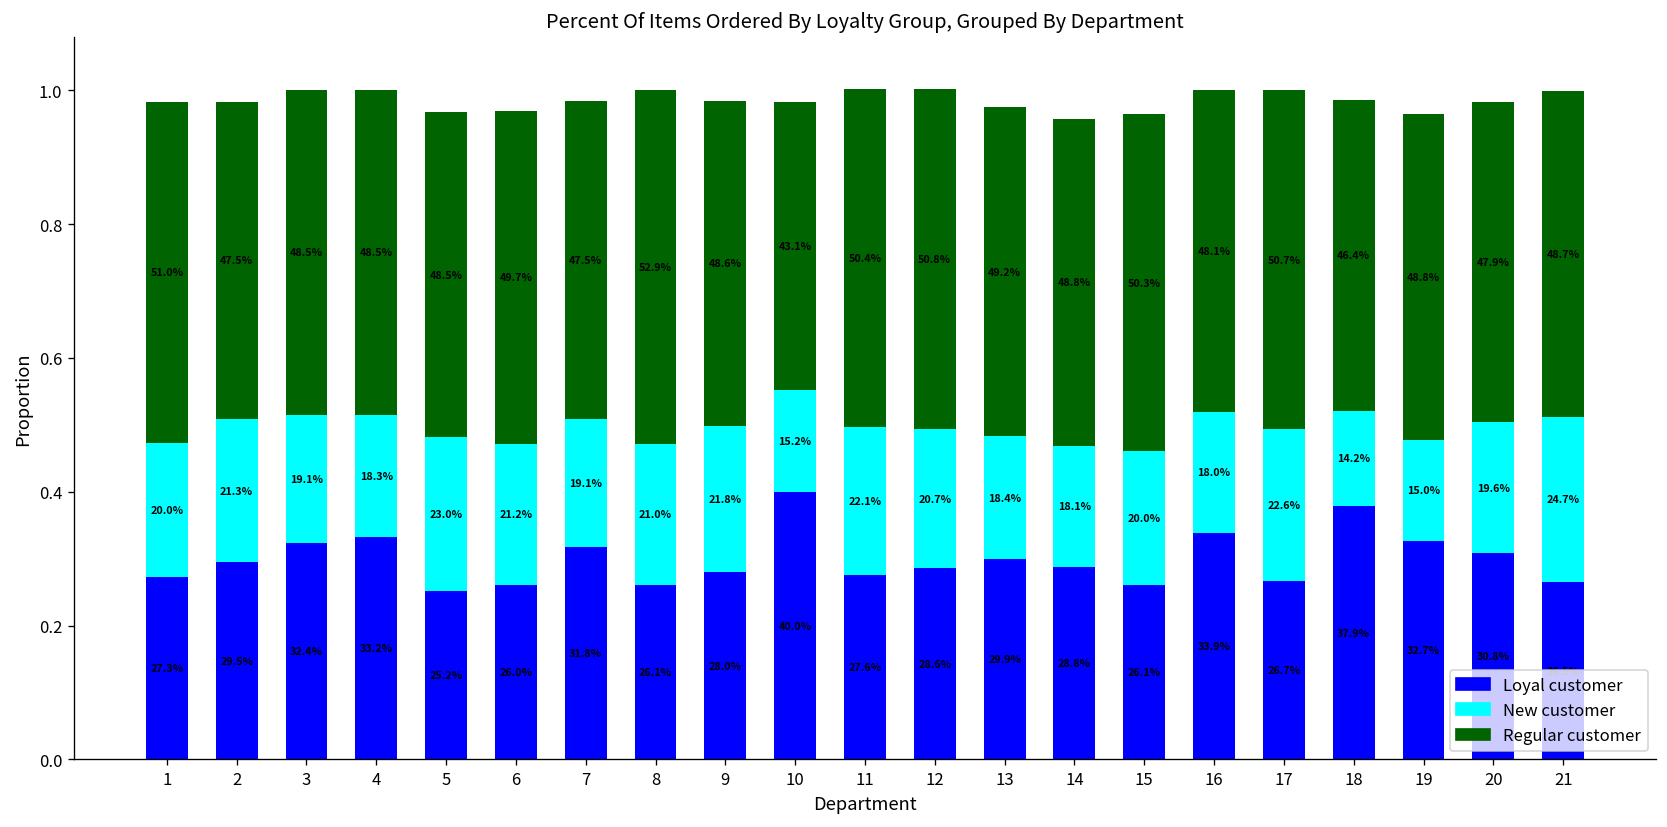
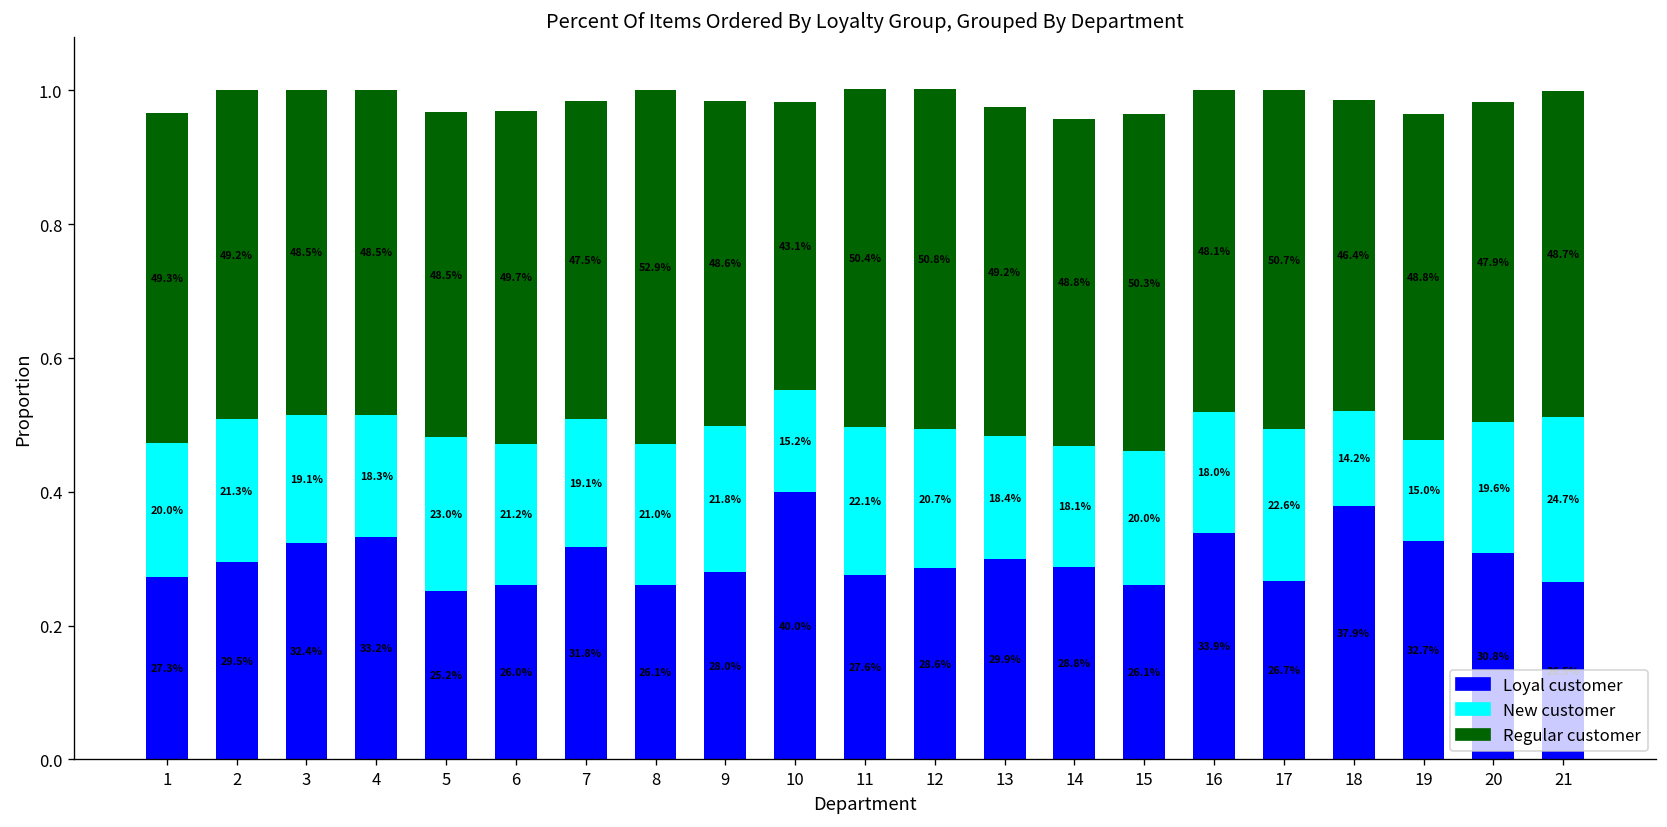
  {
    "Loyal customer": {
      "1": "27.3%",
      "2": "29.5%",
      "3": "32.4%",
      "4": "33.2%",
      "5": "25.2%",
      "6": "26.0%",
      "7": "31.8%",
      "8": "26.1%",
      "9": "28.0%",
      "10": "40.0%",
      "11": "27.6%",
      "12": "28.6%",
      "13": "29.9%",
      "14": "28.8%",
      "15": "26.1%",
      "16": "33.9%",
      "17": "26.7%",
      "18": "37.9%",
      "19": "32.7%",
      "20": "30.8%"
    },
    "New customer": {
      "1": "20.0%",
      "2": "21.3%",
      "3": "19.1%",
      "4": "18.3%",
      "5": "23.0%",
      "6": "21.2%",
      "7": "19.1%",
      "8": "21.0%",
      "9": "21.8%",
      "10": "15.2%",
      "11": "22.1%",
      "12": "20.7%",
      "13": "18.4%",
      "14": "18.1%",
      "15": "20.0%",
      "16": "18.0%",
      "17": "22.6%",
      "18": "14.2%",
      "19": "15.0%",
      "20": "19.6%",
      "21": "24.7%"
    },
    "Regular customer": {
-     "1": "51.0%",
-     "2": "47.5%",
+     "1": "49.3%",
+     "2": "49.2%",
      "3": "48.5%",
      "4": "48.5%",
      "5": "48.5%",
      "6": "49.7%",
      "7": "47.5%",
      "8": "52.9%",
      "9": "48.6%",
      "10": "43.1%",
      "11": "50.4%",
      "12": "50.8%",
      "13": "49.2%",
      "14": "48.8%",
      "15": "50.3%",
      "16": "48.1%",
      "17": "50.7%",
      "18": "46.4%",
      "19": "48.8%",
      "20": "47.9%",
      "21": "48.7%"
    }
  }
